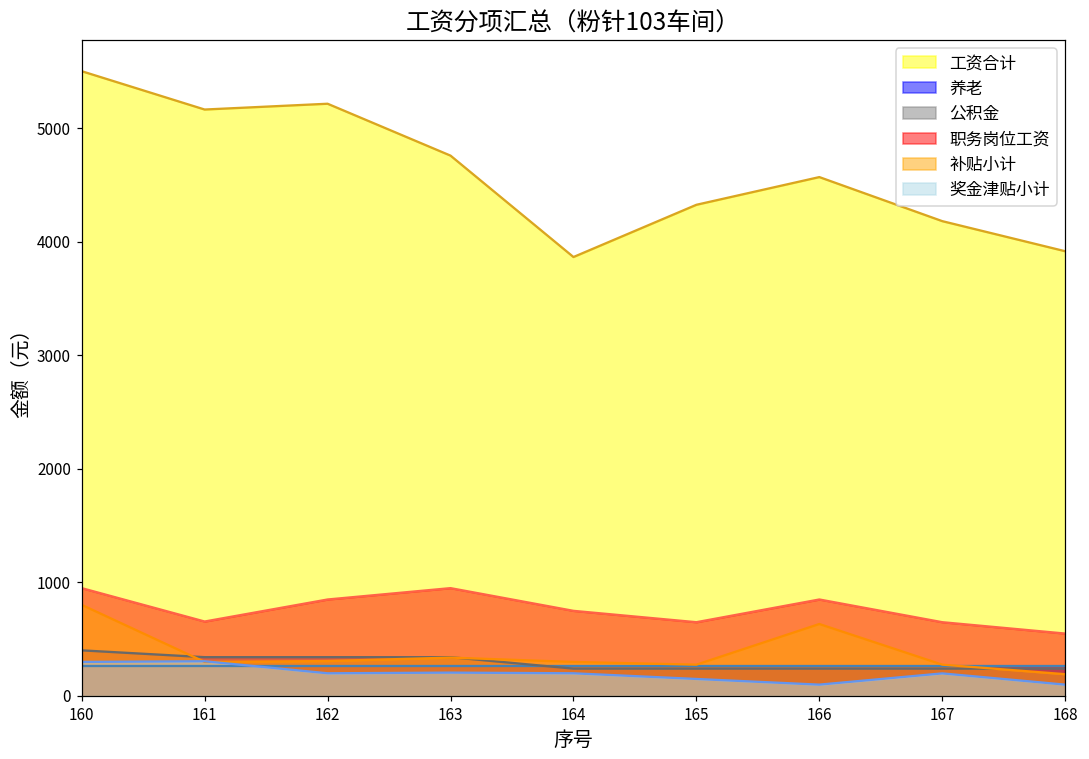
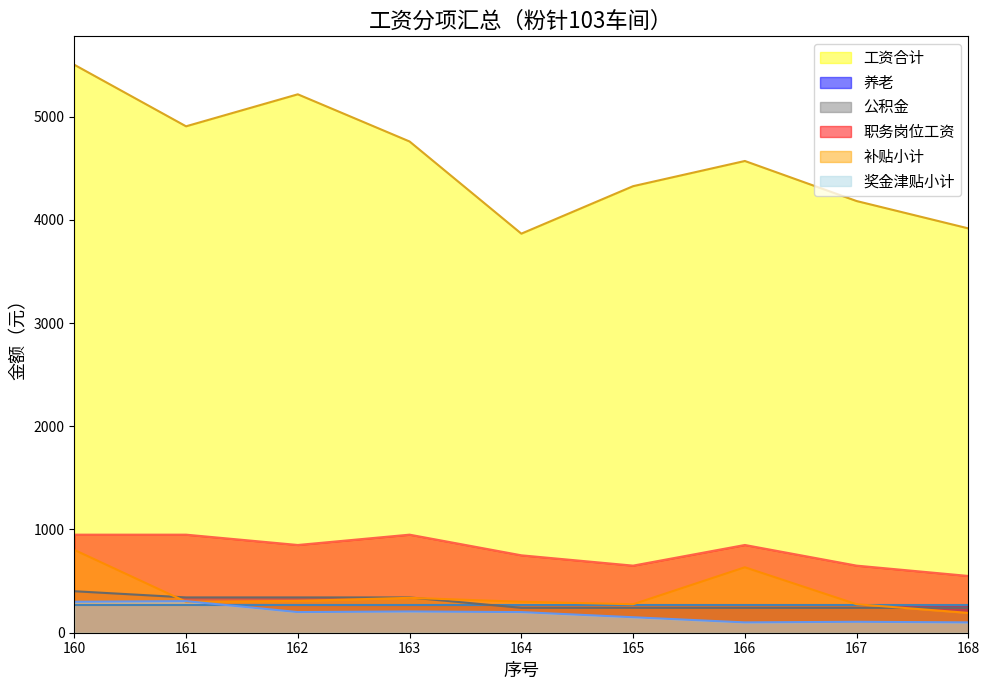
  {
    "工资合计": {
      "160": 5500,
-     "161": 5170,
+     "161": 4910,
      "162": 5220,
      "163": 4760,
      "164": 3870,
      "165": 4330,
      "166": 4570,
      "167": 4180,
      "168": 3920
    },
    "养老": {
      "160": 270,
      "161": 270,
      "162": 270,
      "163": 270
    },
    "公积金": {
      "160": 400,
      "161": 340,
      "162": 340
    },
    "职务岗位工资": {
      "160": 950,
-     "161": 660,
+     "161": 950,
      "162": 850,
      "163": 950,
      "164": 750,
      "165": 650,
      "166": 850,
      "167": 650,
      "168": 550
    },
    "补贴小计": {
      "160": 800,
      "162": 310,
      "164": 300,
      "166": 630,
      "168": 190
    },
    "奖金津贴小计": {
      "160": 300,
      "162": 200,
      "163": 210,
      "164": 200,
      "165": 150,
      "166": 100,
-     "167": 200,
+     "167": 110,
      "168": 100
    }
  }
